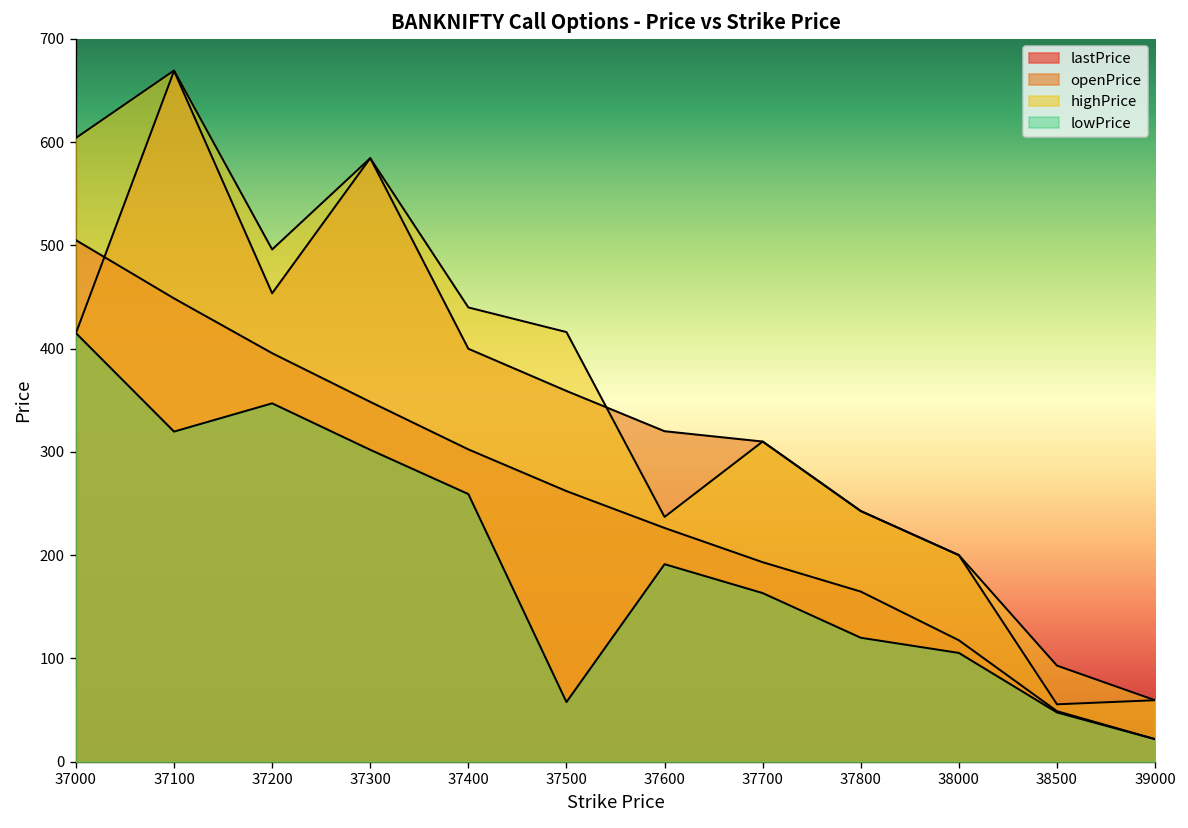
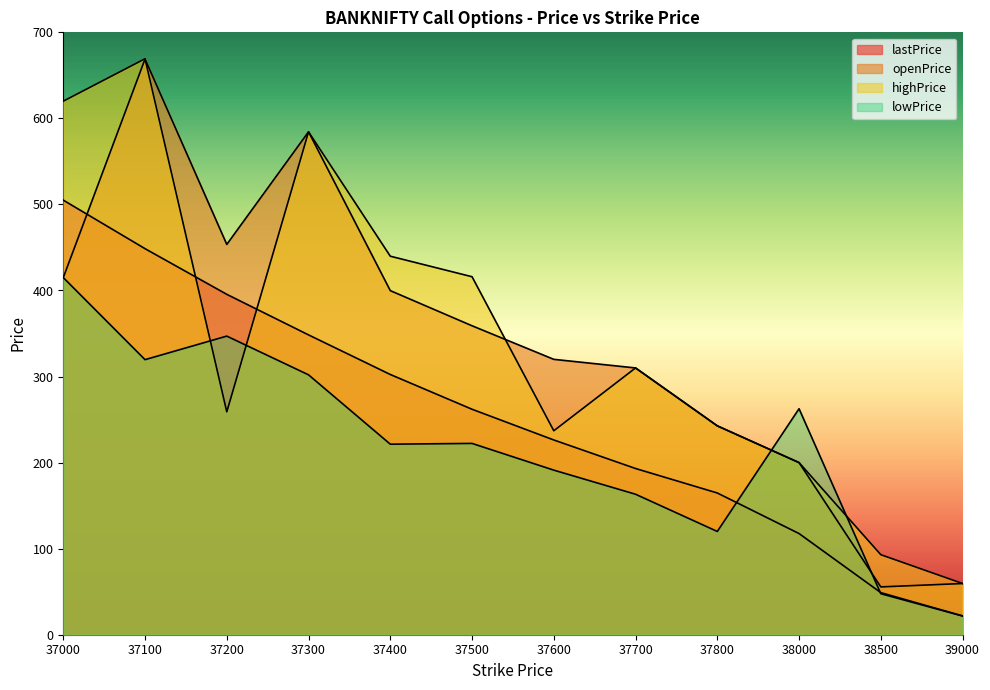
  {
    "highPrice": {
-     "37000": 600,
-     "37200": 500,
+     "37000": 620,
+     "37200": 260,
      "37400": 440,
      "37500": 420,
      "37600": 240,
      "38500": 90
    },
    "lowPrice": {
      "37100": 320,
      "37200": 350,
      "37300": 300,
-     "37400": 260,
-     "37500": 60,
+     "37400": 220,
+     "37500": 220,
      "37600": 190,
      "37700": 160,
      "37800": 120,
-     "38000": 110
+     "38000": 260
    }
  }
